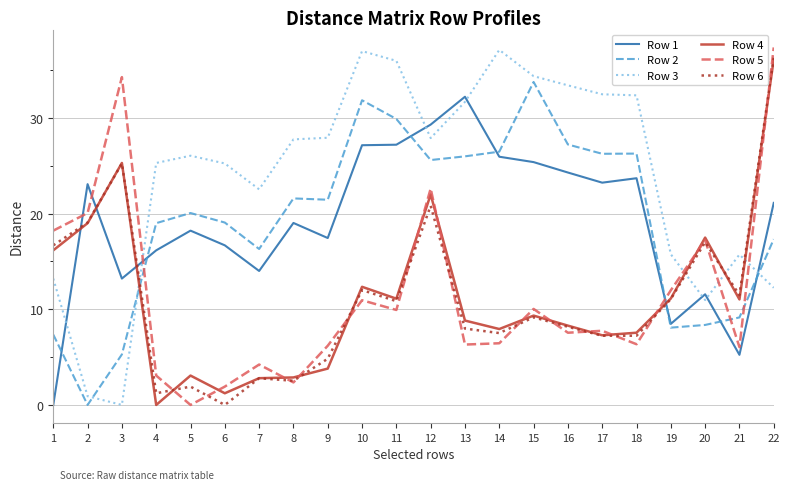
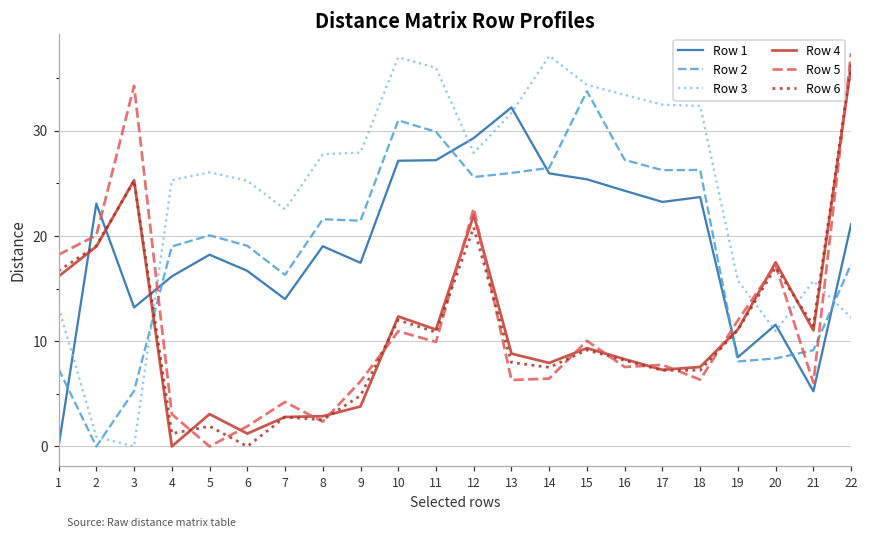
  {
    "Row 1": {
      "1": 0,
      "2": 23,
      "3": 13,
      "4": 16,
      "5": 18,
      "6": 17,
      "7": 14,
      "8": 19,
      "9": 17,
      "10": 27,
      "11": 27,
      "12": 29,
      "13": 32,
      "14": 26,
      "15": 25,
      "16": 24,
      "17": 23,
      "18": 24,
      "19": 8,
      "20": 12,
      "21": 5,
      "22": 21
    },
    "Row 2": {
      "1": 7,
      "2": 0,
      "3": 5,
      "4": 19,
      "5": 20,
      "6": 19,
      "7": 16,
      "8": 22,
      "9": 21,
-     "10": 32,
+     "10": 31,
      "11": 30,
      "12": 26,
      "13": 26,
      "14": 26,
      "15": 34,
      "16": 27,
      "17": 26,
      "18": 26,
      "19": 8,
      "20": 8,
      "21": 9,
      "22": 17
    },
    "Row 3": {
      "1": 13,
      "2": 1,
      "3": 0,
      "4": 25,
      "5": 26,
      "6": 25,
      "7": 23,
      "8": 28,
      "9": 28,
      "10": 37,
      "11": 36,
      "12": 28,
      "13": 32,
      "14": 37,
      "15": 34,
      "16": 33,
      "17": 32,
      "18": 32,
      "19": 16,
      "20": 11,
      "21": 16,
      "22": 12
    },
    "Row 5": {
      "1": 18,
      "2": 20,
      "3": 34,
      "4": 3,
      "5": 0,
      "6": 2,
      "7": 4,
      "9": 6,
      "10": 11,
      "11": 10,
      "12": 23,
      "13": 6,
      "14": 6,
      "15": 10,
      "16": 8,
      "17": 8,
      "18": 6,
      "19": 12,
      "21": 6,
      "22": 37
    }
  }
